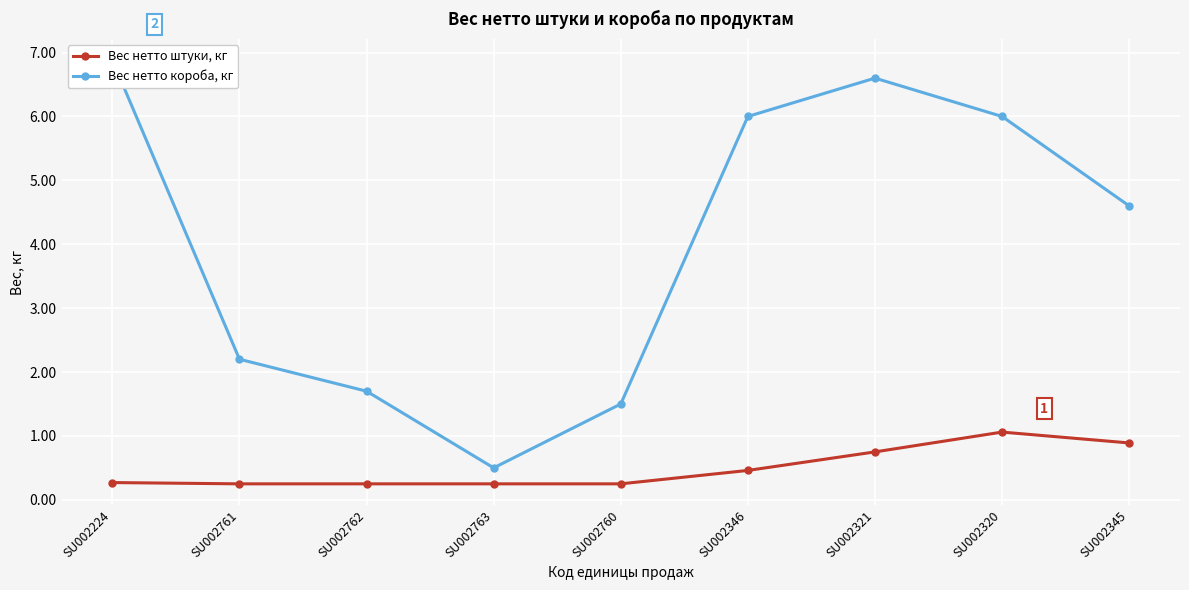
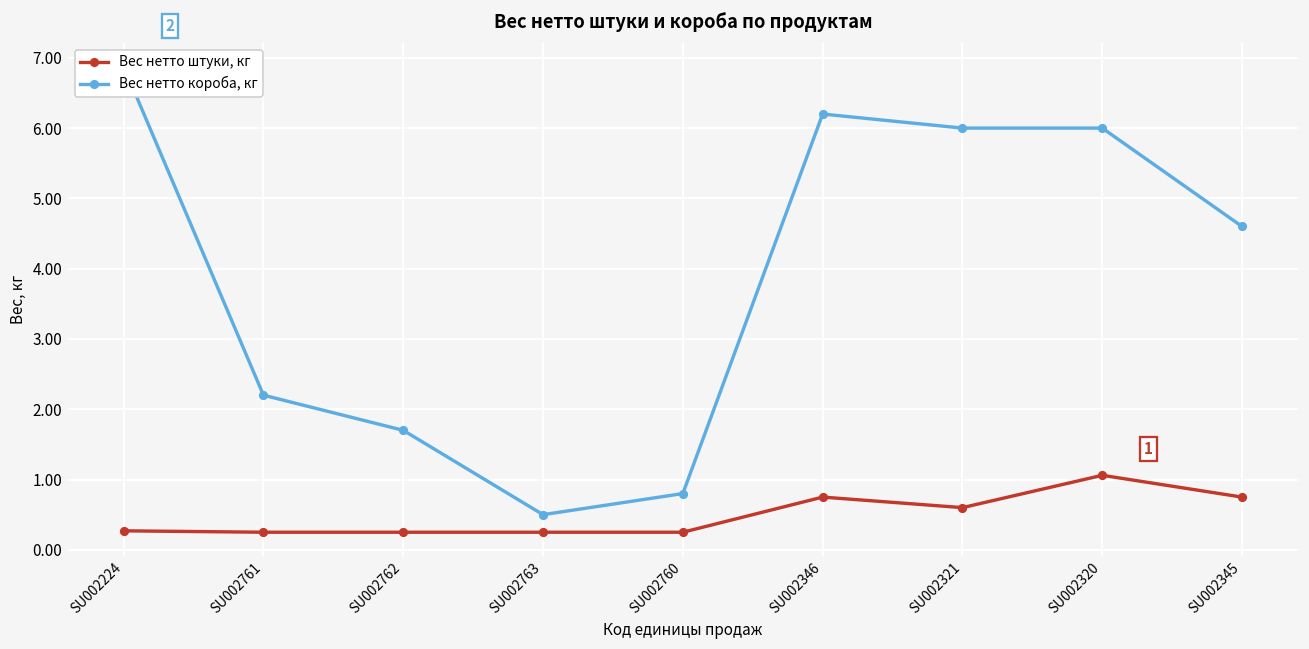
  {
    "Вес нетто штуки, кг": {
      "SU002224": 0.3,
      "SU002761": 0.3,
      "SU002762": 0.3,
      "SU002763": 0.3,
      "SU002760": 0.3,
-     "SU002346": 0.5,
-     "SU002321": 0.8,
+     "SU002346": 0.8,
+     "SU002321": 0.6,
      "SU002320": 1.1,
-     "SU002345": 0.9
+     "SU002345": 0.8
    },
    "Вес нетто короба, кг": {
      "SU002761": 2.2,
      "SU002762": 1.7,
      "SU002763": 0.5,
-     "SU002760": 1.5,
-     "SU002346": 6.0,
-     "SU002321": 6.6,
+     "SU002760": 0.8,
+     "SU002346": 6.2,
+     "SU002321": 6.0,
      "SU002320": 6.0,
      "SU002345": 4.6
    }
  }
